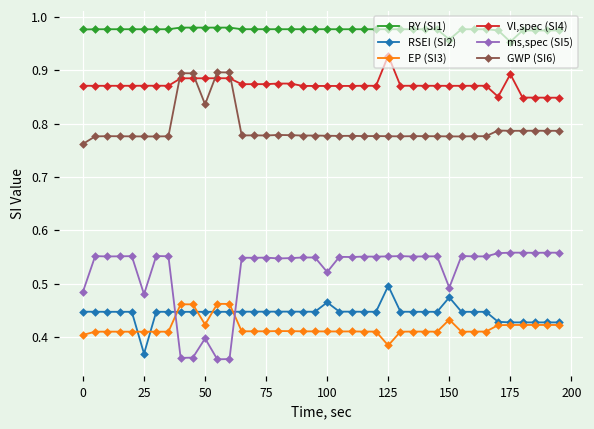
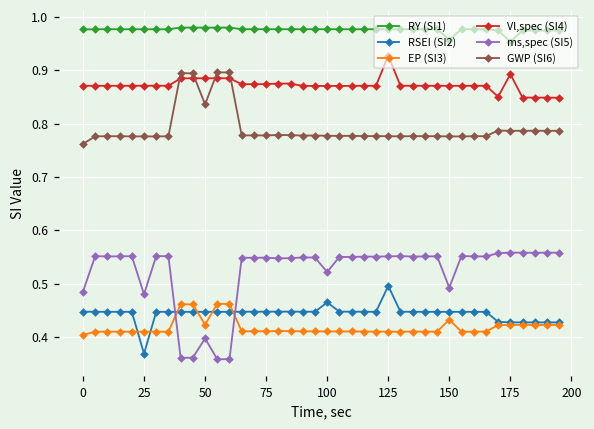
  {
    "RY (SI1)": {
      "0": 0.98,
      "25": 0.98,
      "50": 0.98,
      "75": 0.98,
      "100": 0.98
    },
    "RSEI (SI2)": {
      "0": 0.45,
      "25": 0.37,
      "50": 0.45,
      "75": 0.45,
      "100": 0.46,
      "125": 0.50,
-     "150": 0.47
+     "150": 0.45
    },
    "EP (SI3)": {
      "0": 0.40,
      "25": 0.41,
      "50": 0.42,
      "75": 0.41,
      "100": 0.41,
-     "125": 0.38,
+     "125": 0.41,
      "150": 0.43
    },
    "Vl,spec (SI4)": {
      "0": 0.87,
      "25": 0.87,
      "50": 0.88,
      "75": 0.87,
      "100": 0.87,
      "150": 0.87,
      "175": 0.89
    },
    "ms,spec (SI5)": {
      "0": 0.48,
      "25": 0.48,
      "50": 0.40,
      "75": 0.55,
      "100": 0.52,
      "125": 0.55,
      "150": 0.49,
      "175": 0.56
    },
    "GWP (SI6)": {
      "0": 0.76,
      "25": 0.78,
      "50": 0.84,
      "75": 0.78,
      "100": 0.78,
      "125": 0.78,
      "150": 0.78,
      "175": 0.79
    }
  }
